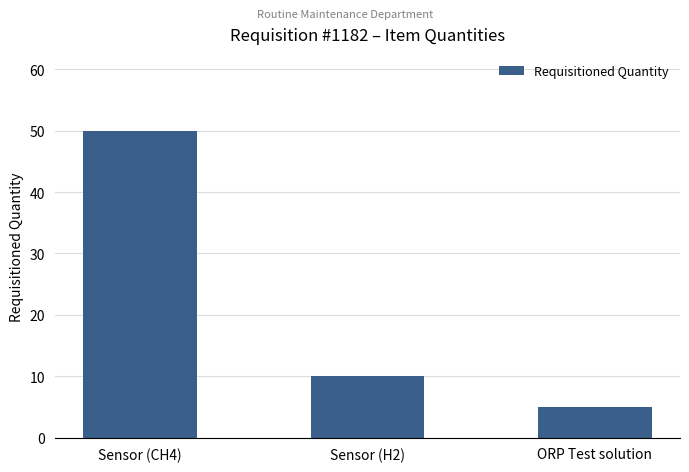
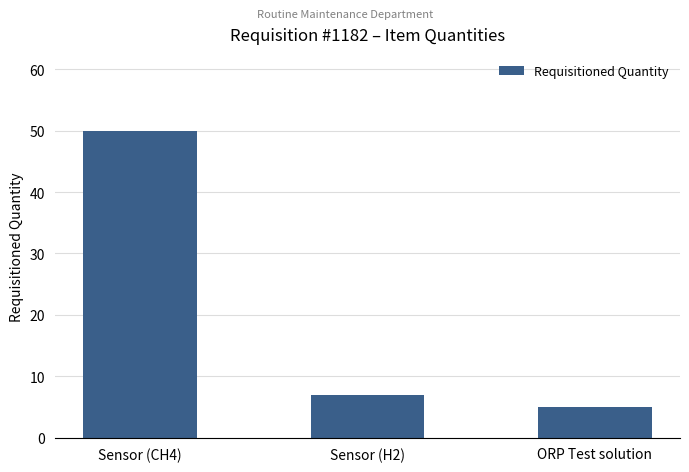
  {
    "Sensor (CH4)": 50,
-   "Sensor (H2)": 10,
+   "Sensor (H2)": 7,
    "ORP Test solution": 5
  }
